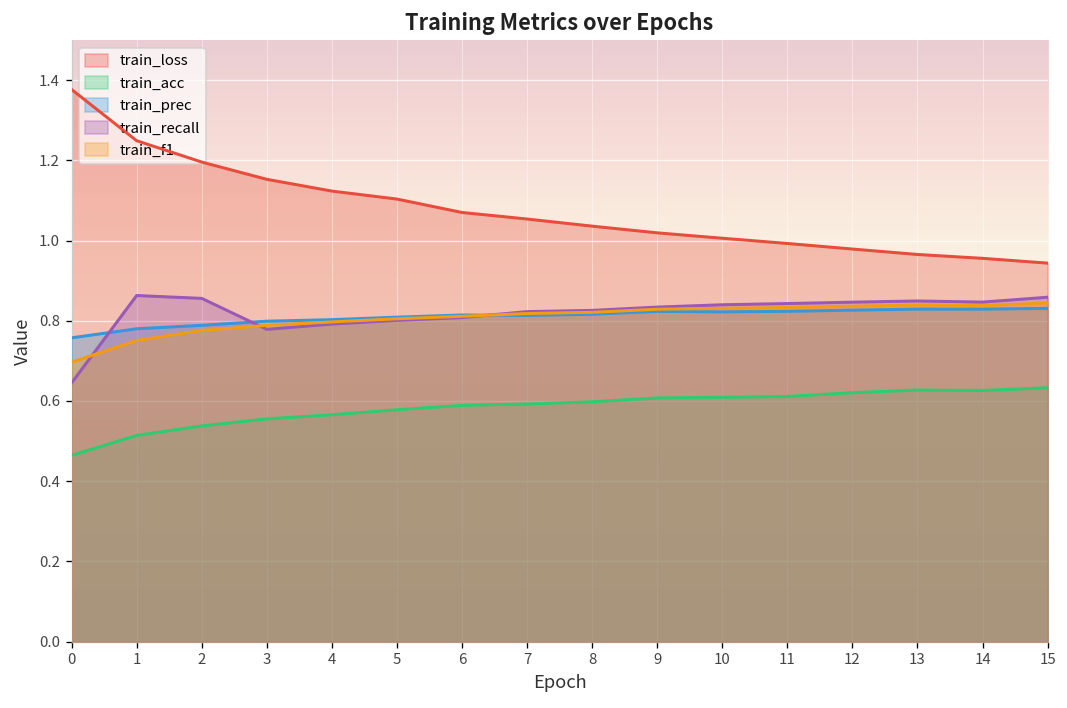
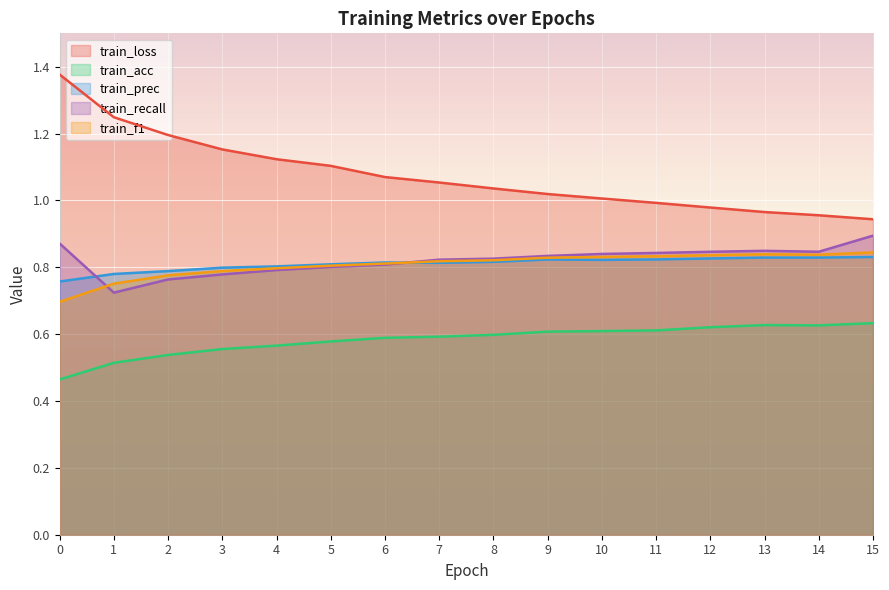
  {
    "train_recall": {
-     "0": 0.65,
-     "1": 0.86,
-     "2": 0.86,
+     "0": 0.87,
+     "1": 0.72,
+     "2": 0.76,
      "3": 0.78,
      "10": 0.84,
      "11": 0.84,
      "12": 0.85,
      "13": 0.85,
      "14": 0.85,
-     "15": 0.86
+     "15": 0.89
    }
  }
